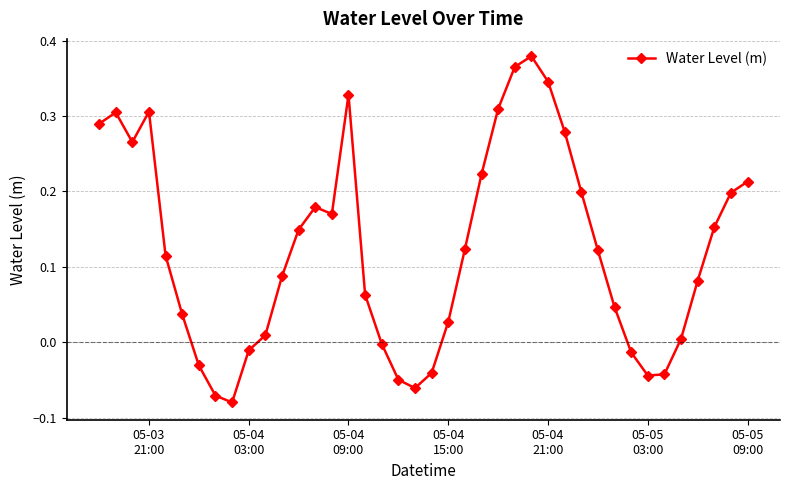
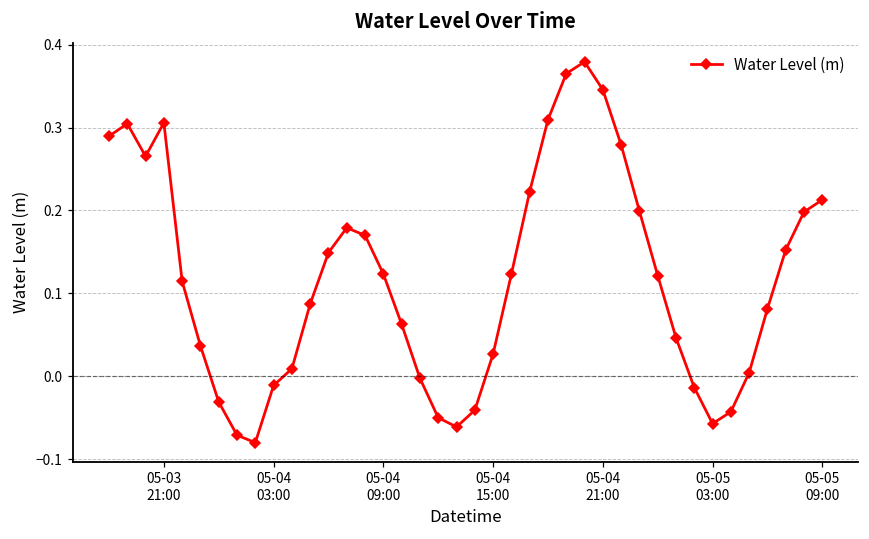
  {
    "05-03 21:00": 0.31,
    "05-04 03:00": -0.01,
-   "05-04 09:00": 0.33,
+   "05-04 09:00": 0.12,
    "05-04 15:00": 0.03,
    "05-04 21:00": 0.35,
-   "05-05 03:00": -0.04,
+   "05-05 03:00": -0.06,
    "05-05 09:00": 0.21
  }
